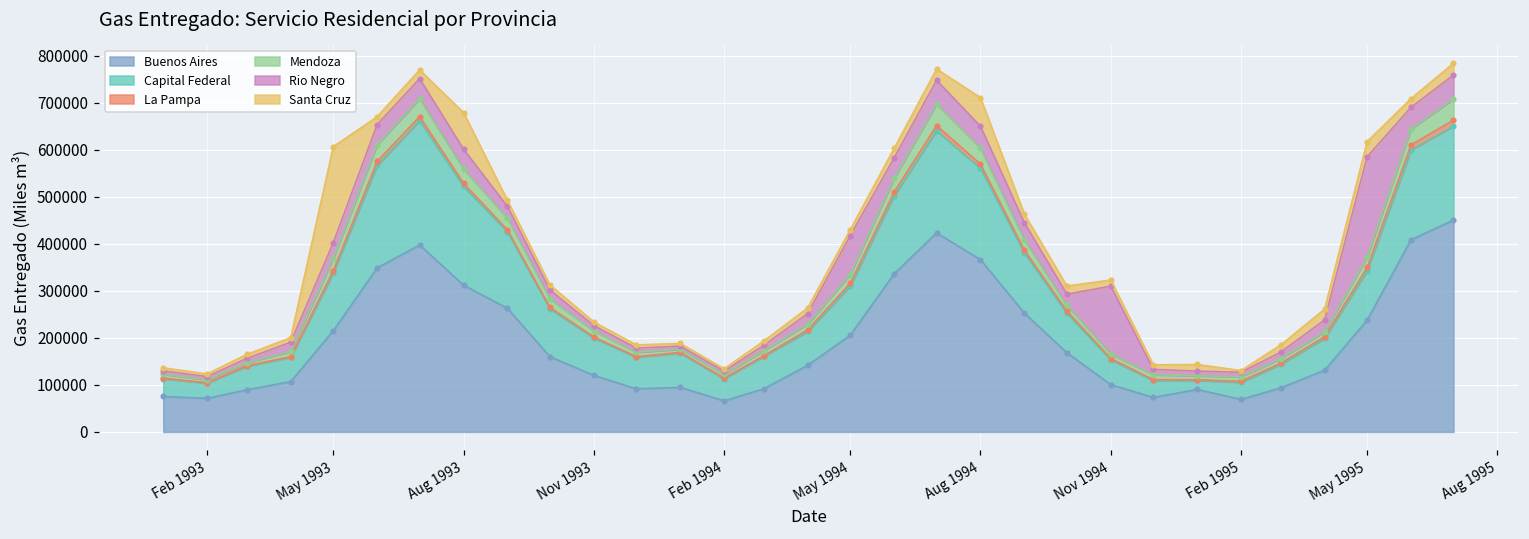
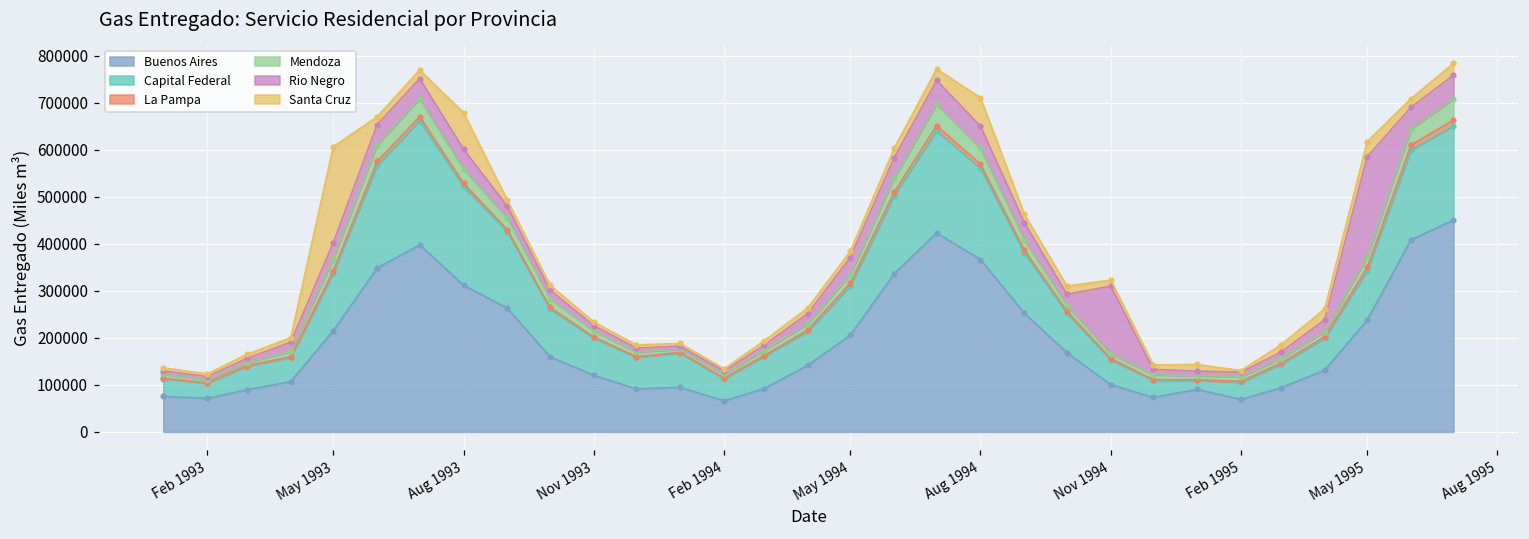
  {
    "La Pampa": {
      "Aug 1993": 10000,
      "May 1994": 10000,
      "Aug 1994": 10000,
      "May 1995": 10000
    },
    "Mendoza": {
      "Feb 1993": 10000,
      "May 1993": 30000,
      "Aug 1993": 30000,
      "Nov 1993": 10000,
      "Feb 1994": 10000,
      "May 1994": 20000,
      "Aug 1994": 30000,
      "Nov 1994": 10000,
      "Feb 1995": 10000,
      "May 1995": 20000
    },
    "Rio Negro": {
      "May 1993": 30000,
      "Aug 1993": 40000,
      "Nov 1993": 10000,
-     "May 1994": 80000,
+     "May 1994": 40000,
      "Aug 1994": 50000,
      "Nov 1994": 140000,
      "May 1995": 210000
    },
    "Santa Cruz": {
      "May 1993": 200000,
      "Aug 1993": 80000,
      "Nov 1993": 10000,
      "May 1994": 10000,
      "Aug 1994": 60000,
      "Nov 1994": 10000,
      "May 1995": 30000
    }
  }
